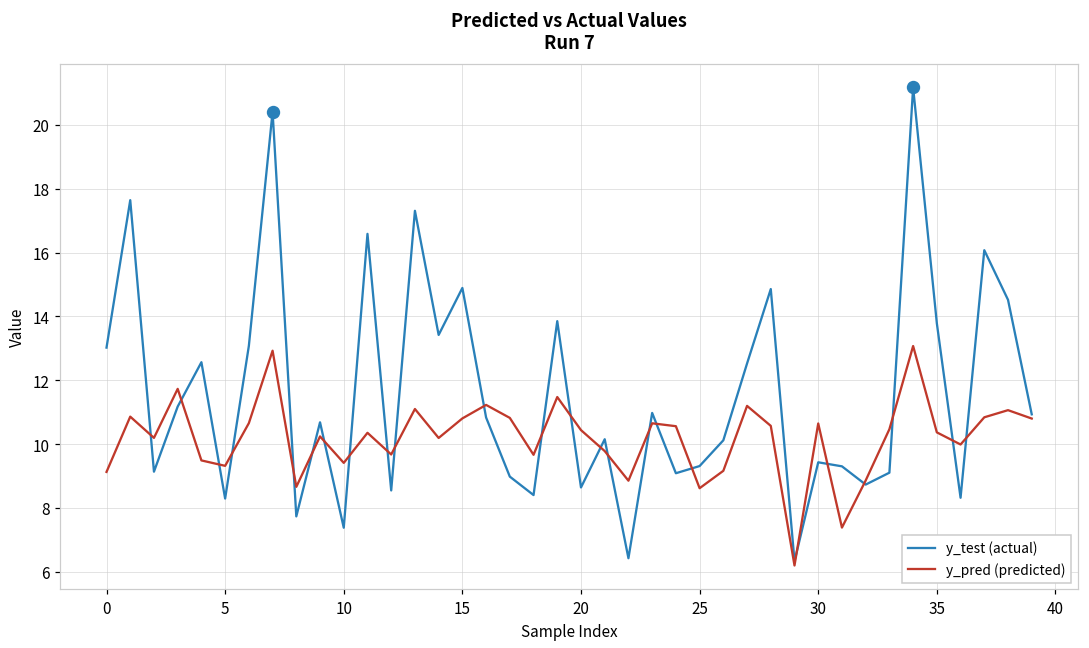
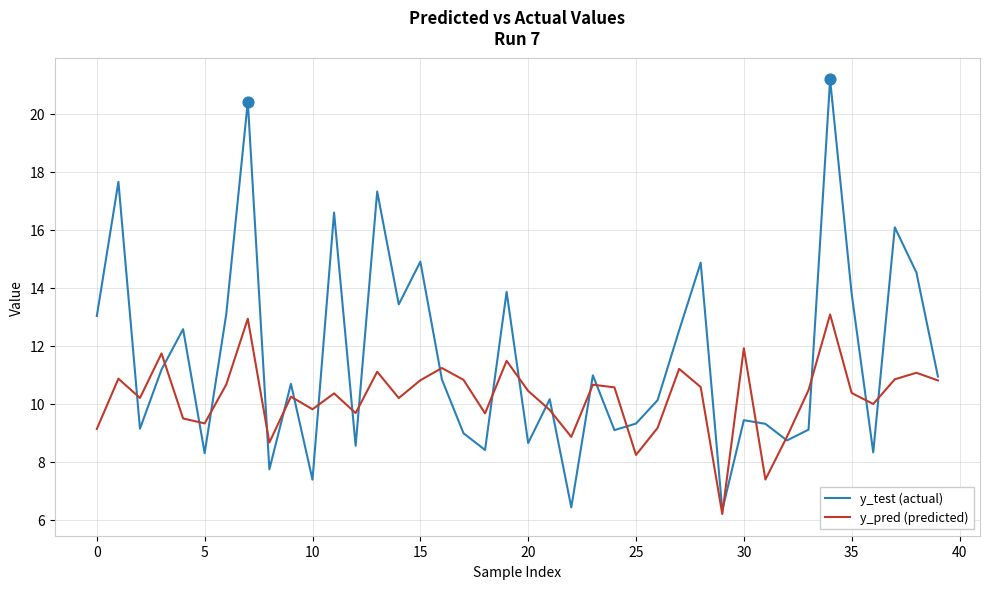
  {
    "y_pred (predicted)": {
      "0": 9.1,
      "5": 9.3,
-     "10": 9.4,
+     "10": 9.8,
      "15": 10.8,
      "20": 10.4,
-     "25": 8.6,
-     "30": 10.6,
+     "25": 8.2,
+     "30": 11.9,
      "35": 10.4
    }
  }
